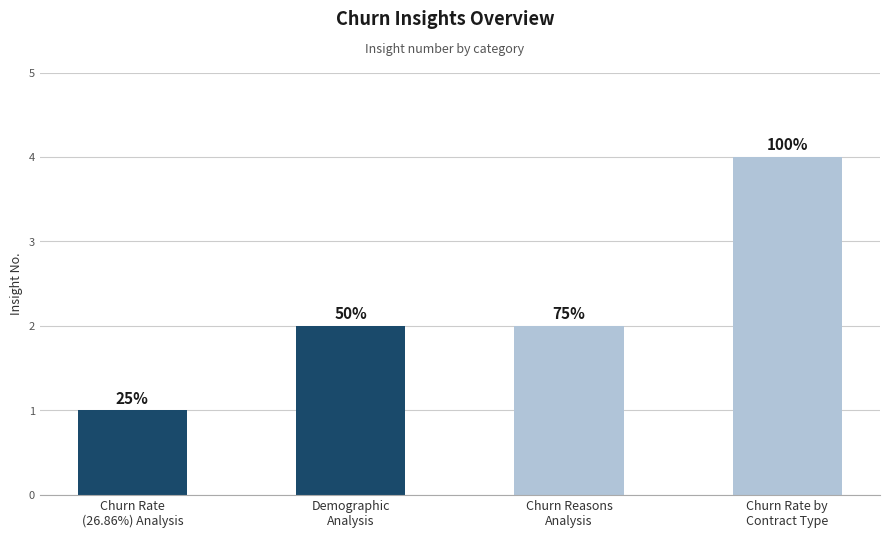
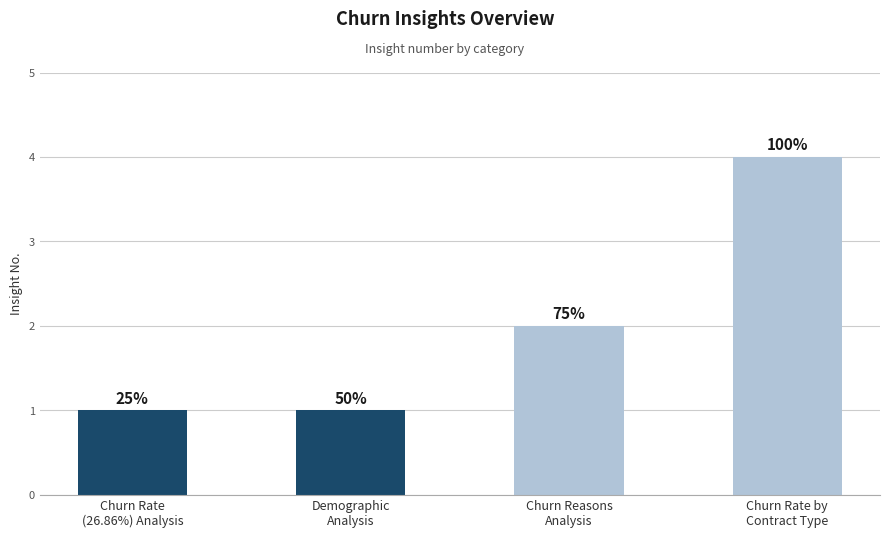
  {
-   "Demographic Analysis": 2
+   "Demographic Analysis": 1
  }
